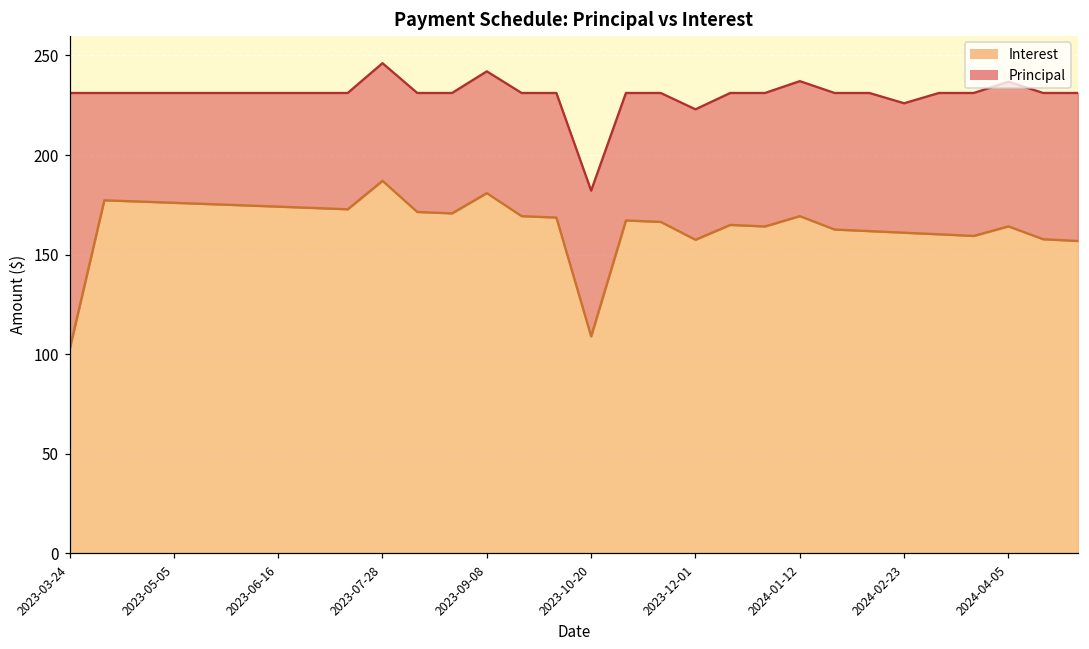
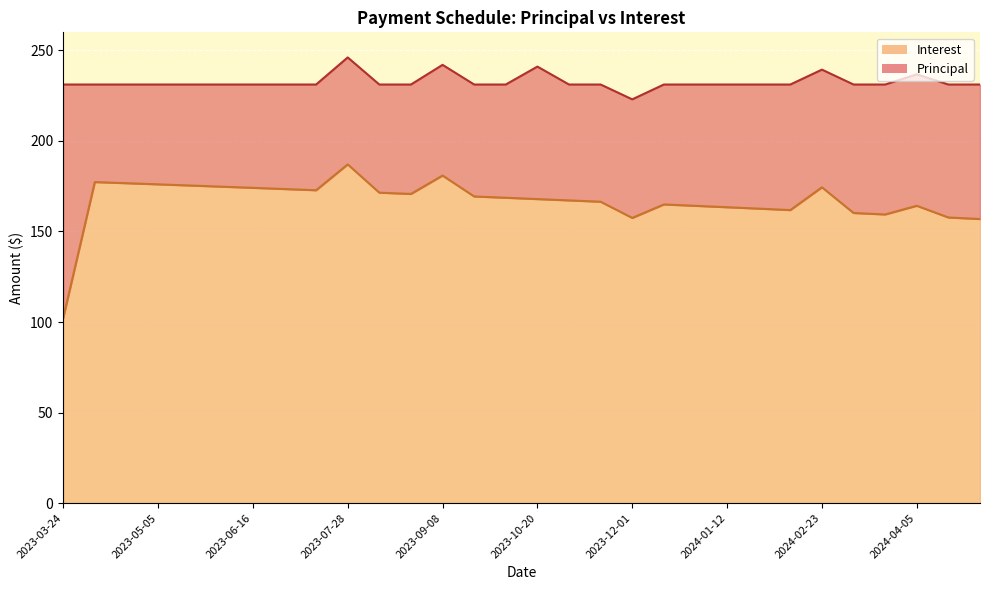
  {
    "Interest": {
      "2023-03-24": 102,
      "2023-05-05": 176,
      "2023-06-16": 174,
      "2023-07-28": 187,
      "2023-09-08": 181,
-     "2023-10-20": 109,
+     "2023-10-20": 168,
      "2023-12-01": 158,
-     "2024-01-12": 169,
-     "2024-02-23": 161,
+     "2024-01-12": 163,
+     "2024-02-23": 174,
      "2024-04-05": 164
    },
    "Principal": {
      "2023-03-24": 129,
      "2023-05-05": 55,
      "2023-06-16": 57,
      "2023-07-28": 59,
      "2023-09-08": 61,
      "2023-10-20": 73,
      "2023-12-01": 65,
      "2024-01-12": 68,
      "2024-02-23": 65
    }
  }
